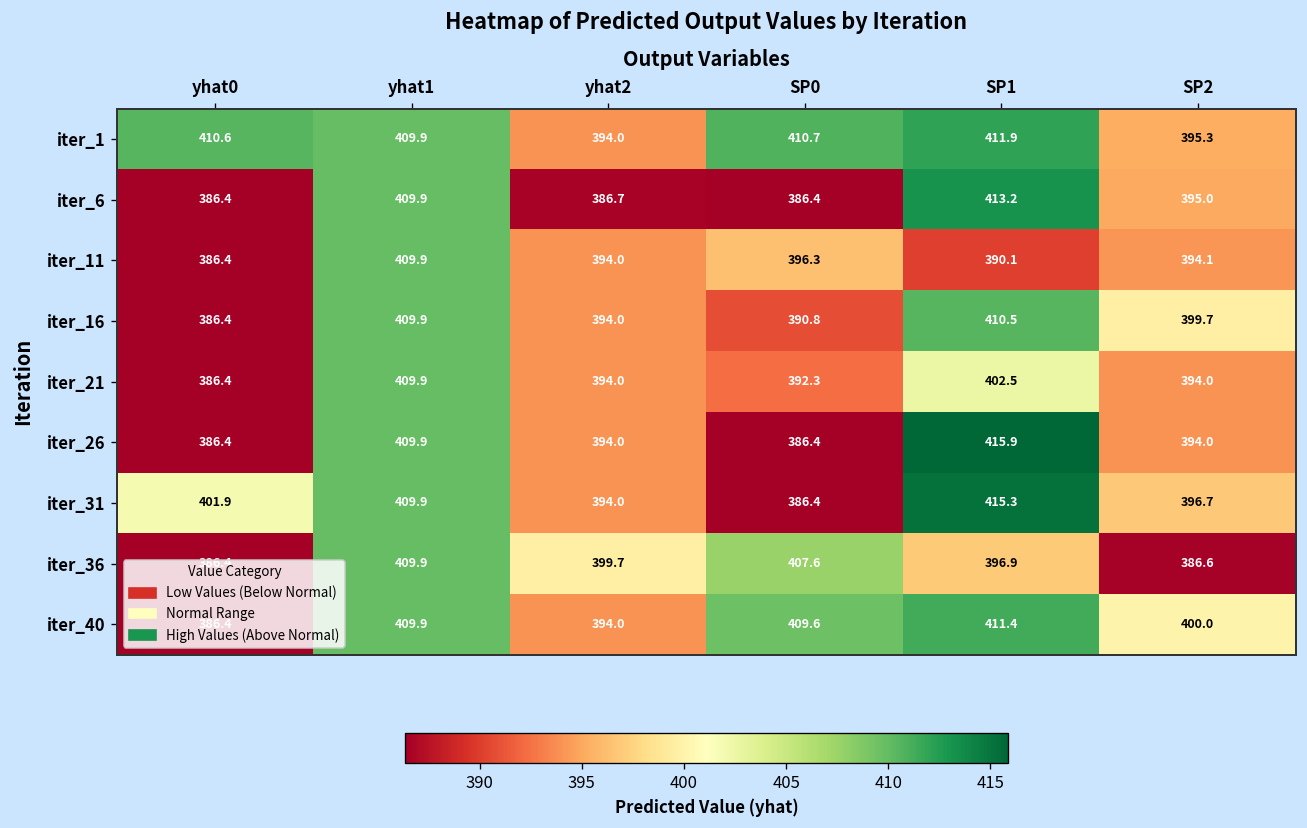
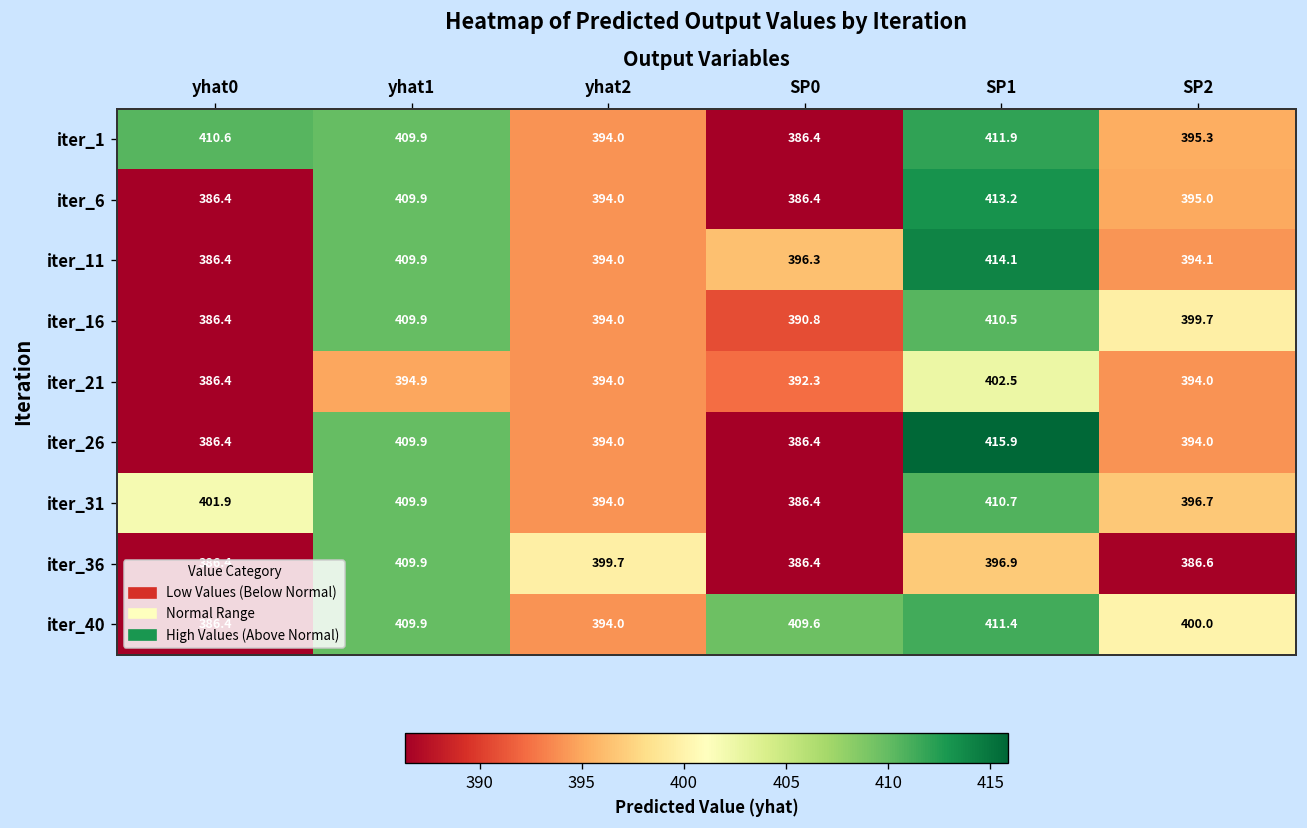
  {
    "iter_1": {
      "yhat0": 410.6,
      "yhat1": 409.9,
      "yhat2": 394.0,
-     "SP0": 410.7,
+     "SP0": 386.4,
      "SP1": 411.9,
      "SP2": 395.3
    },
    "iter_6": {
      "yhat0": 386.4,
      "yhat1": 409.9,
-     "yhat2": 386.7,
+     "yhat2": 394.0,
      "SP0": 386.4,
      "SP1": 413.2,
      "SP2": 395.0
    },
    "iter_11": {
      "yhat0": 386.4,
      "yhat1": 409.9,
      "yhat2": 394.0,
      "SP0": 396.3,
-     "SP1": 390.1,
+     "SP1": 414.1,
      "SP2": 394.1
    },
    "iter_16": {
      "yhat0": 386.4,
      "yhat1": 409.9,
      "yhat2": 394.0,
      "SP0": 390.8,
      "SP1": 410.5,
      "SP2": 399.7
    },
    "iter_21": {
      "yhat0": 386.4,
-     "yhat1": 409.9,
+     "yhat1": 394.9,
      "yhat2": 394.0,
      "SP0": 392.3,
      "SP1": 402.5,
      "SP2": 394.0
    },
    "iter_26": {
      "yhat0": 386.4,
      "yhat1": 409.9,
      "yhat2": 394.0,
      "SP0": 386.4,
      "SP1": 415.9,
      "SP2": 394.0
    },
    "iter_31": {
      "yhat0": 401.9,
      "yhat1": 409.9,
      "yhat2": 394.0,
      "SP0": 386.4,
-     "SP1": 415.3,
+     "SP1": 410.7,
      "SP2": 396.7
    },
    "iter_36": {
      "yhat1": 409.9,
      "yhat2": 399.7,
-     "SP0": 407.6,
+     "SP0": 386.4,
      "SP1": 396.9,
      "SP2": 386.6
    },
    "iter_40": {
      "yhat1": 409.9,
      "yhat2": 394.0,
      "SP0": 409.6,
      "SP1": 411.4,
      "SP2": 400.0
    }
  }
